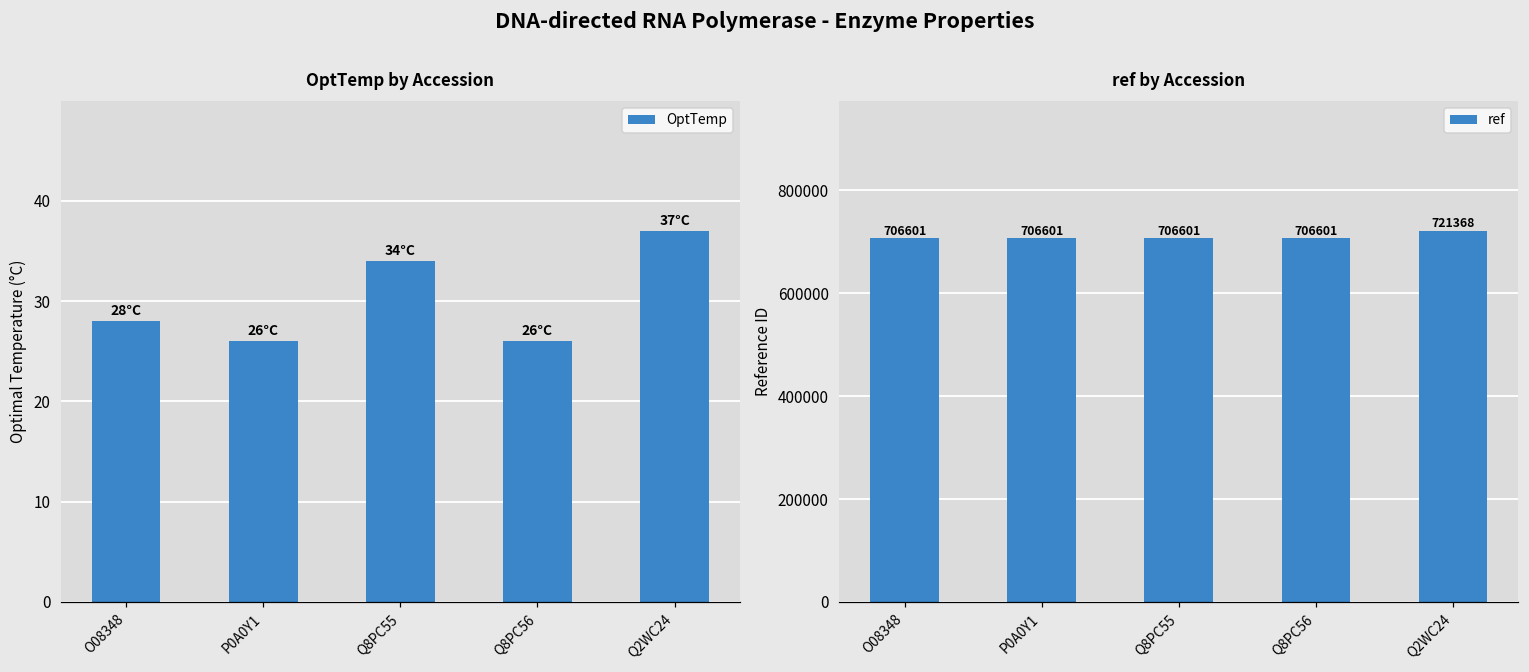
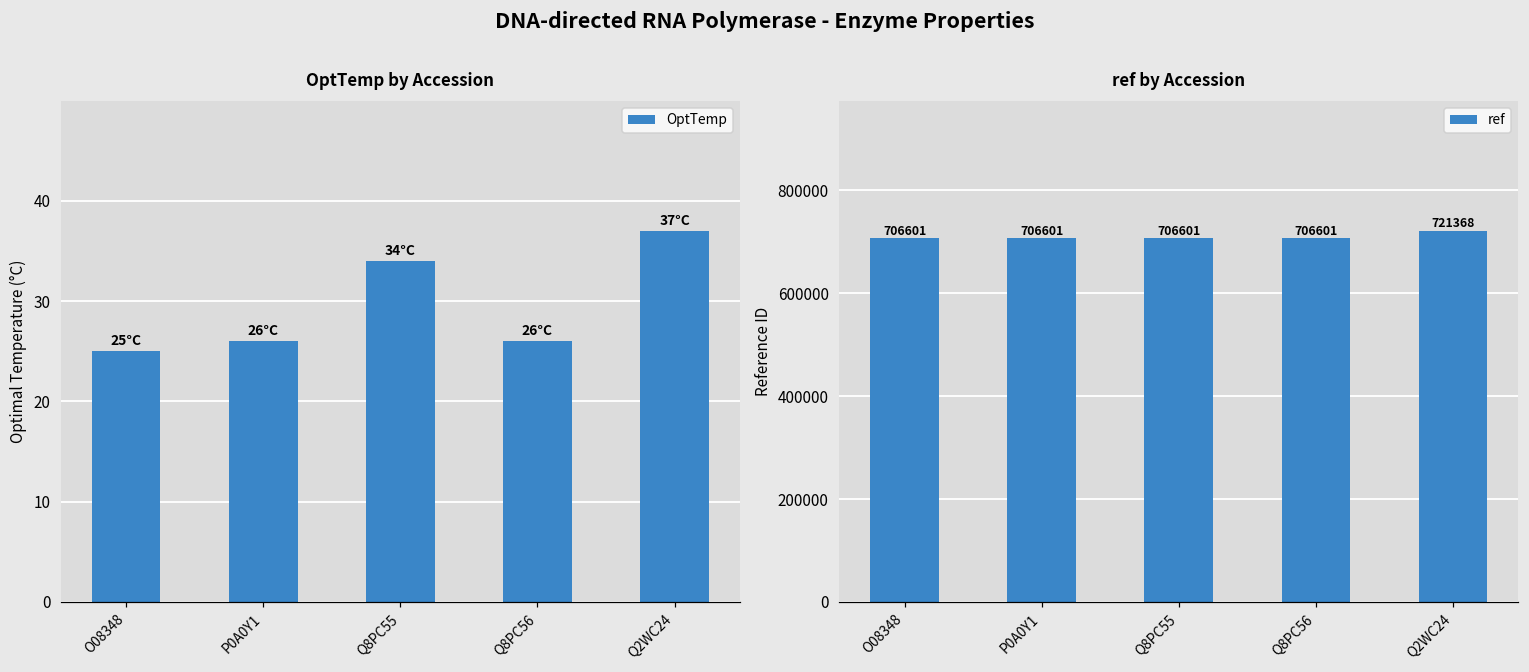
  {
    "OptTemp by Accession": {
-     "O08348": "28°C",
+     "O08348": "25°C",
      "P0A0Y1": "26°C",
      "Q8PC55": "34°C",
      "Q8PC56": "26°C",
      "Q2WC24": "37°C"
    },
    "ref by Accession": {
      "O08348": "706601",
      "P0A0Y1": "706601",
      "Q8PC55": "706601",
      "Q8PC56": "706601",
      "Q2WC24": "721368"
    }
  }
